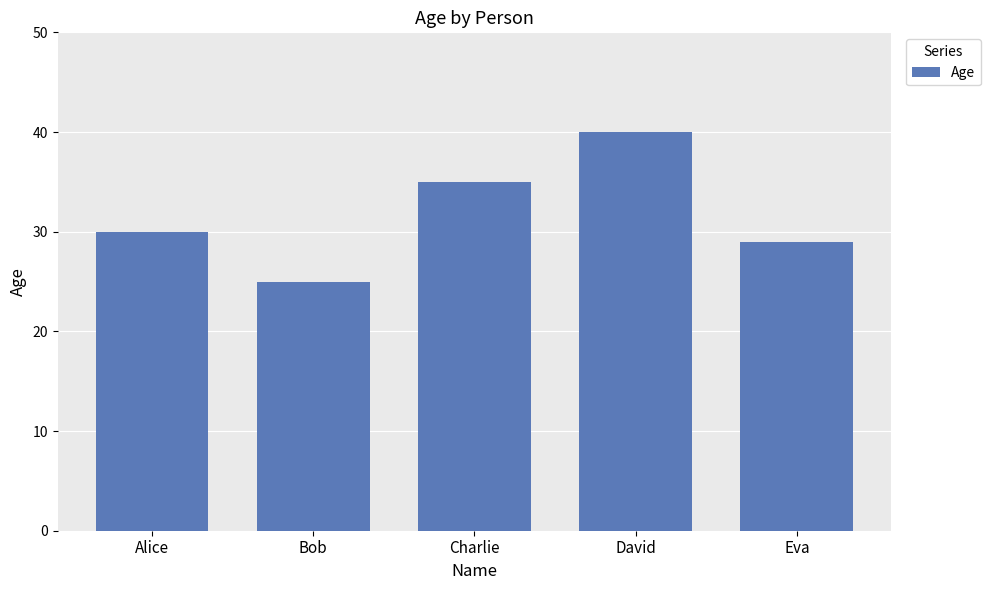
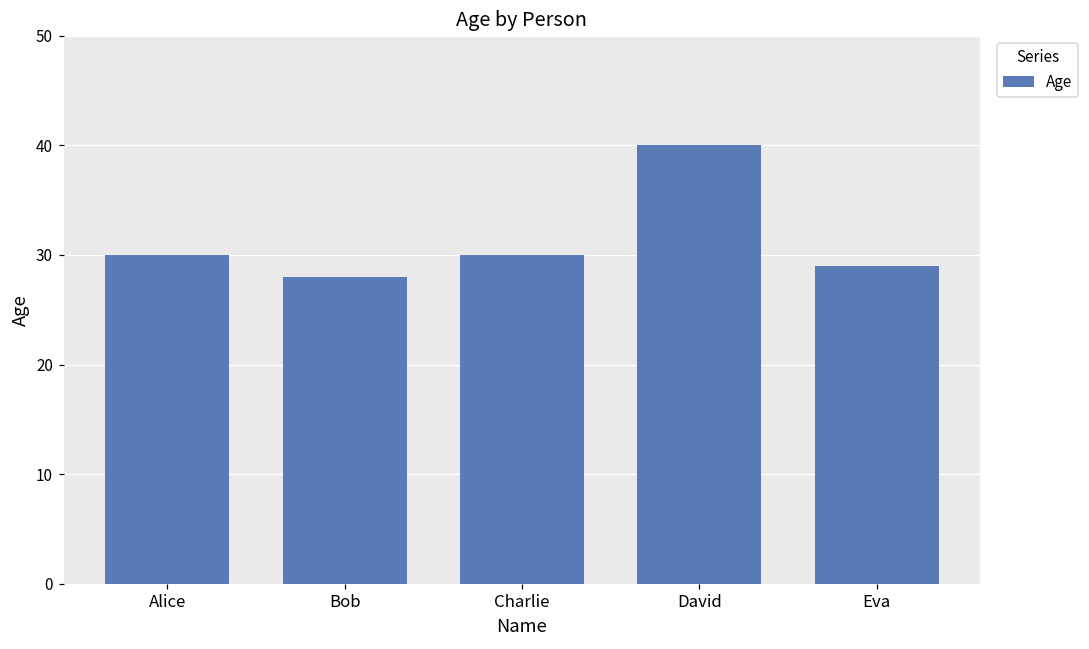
  {
    "Alice": 30,
-   "Bob": 25,
-   "Charlie": 35,
+   "Bob": 28,
+   "Charlie": 30,
    "David": 40,
    "Eva": 29
  }
